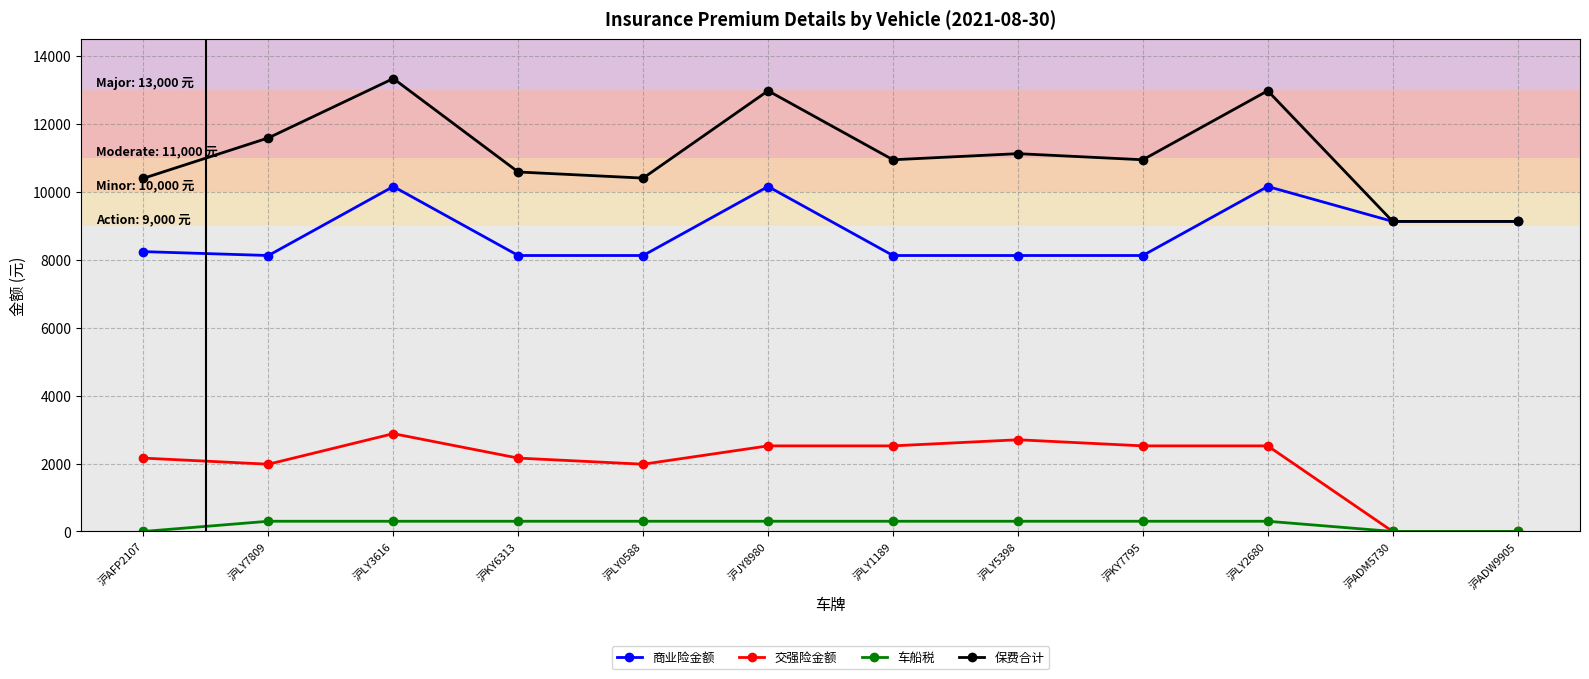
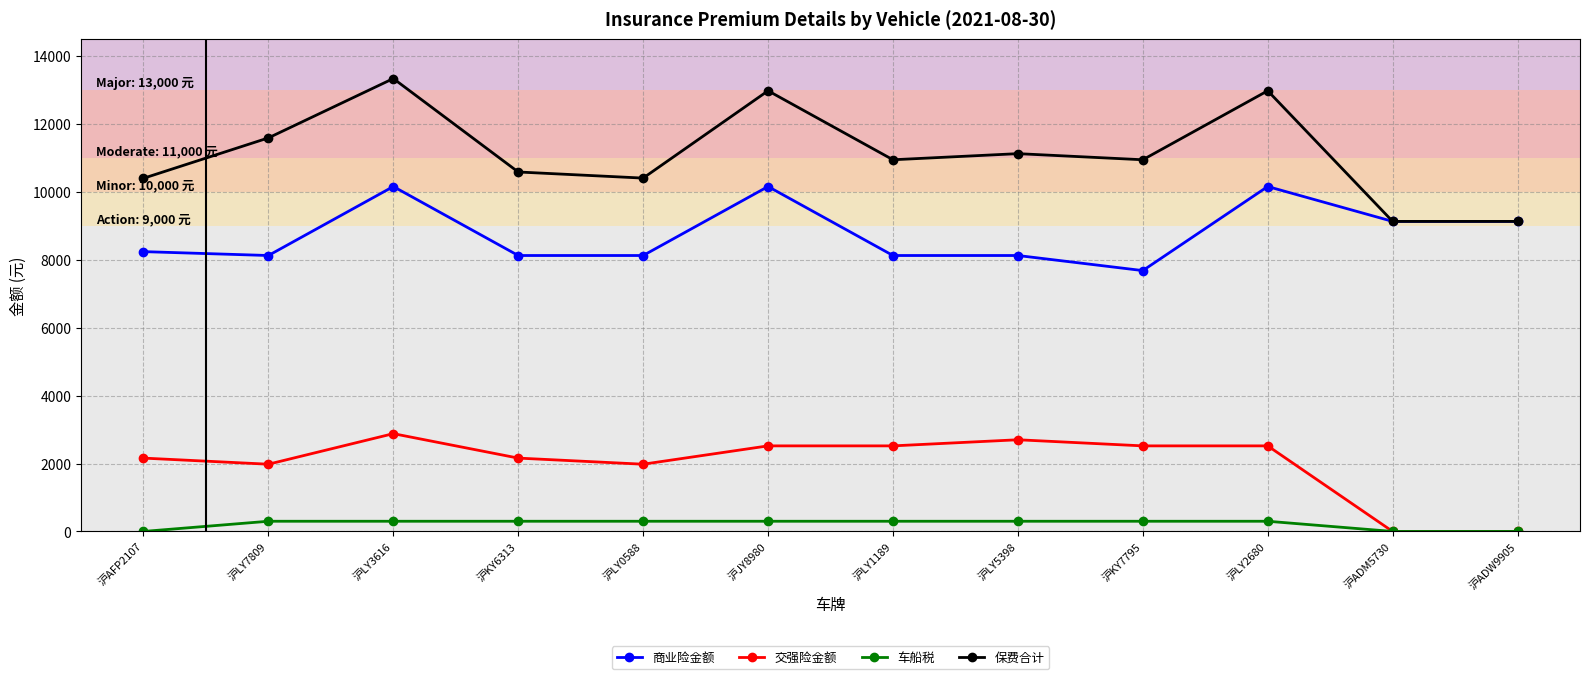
  {
    "商业险金额": {
      "沪AFP2107": 8200,
      "沪LY7809": 8100,
      "沪LY3616": 10200,
      "沪KY6313": 8100,
      "沪LY0588": 8100,
      "沪JY8980": 10200,
      "沪LY1189": 8100,
      "沪LY5398": 8100,
-     "沪KY7795": 8100,
+     "沪KY7795": 7700,
      "沪LY2680": 10200
    },
    "交强险金额": {
      "沪AFP2107": 2200,
      "沪LY7809": 2000,
      "沪LY3616": 2900,
      "沪KY6313": 2200,
      "沪LY0588": 2000,
      "沪JY8980": 2500,
      "沪LY1189": 2500,
      "沪LY5398": 2700,
      "沪KY7795": 2500,
      "沪LY2680": 2500
    },
    "车船税": {
      "沪AFP2107": 0,
      "沪LY7809": 300,
      "沪LY3616": 300,
      "沪KY6313": 300,
      "沪LY0588": 300,
      "沪JY8980": 300,
      "沪LY1189": 300,
      "沪LY5398": 300,
      "沪KY7795": 300,
      "沪LY2680": 300
    },
    "保费合计": {
      "沪LY7809": 11600,
      "沪LY3616": 13300,
      "沪KY6313": 10600,
      "沪LY0588": 10400,
      "沪JY8980": 13000,
      "沪LY1189": 10900,
      "沪LY5398": 11100,
      "沪KY7795": 10900,
      "沪LY2680": 13000
    }
  }
